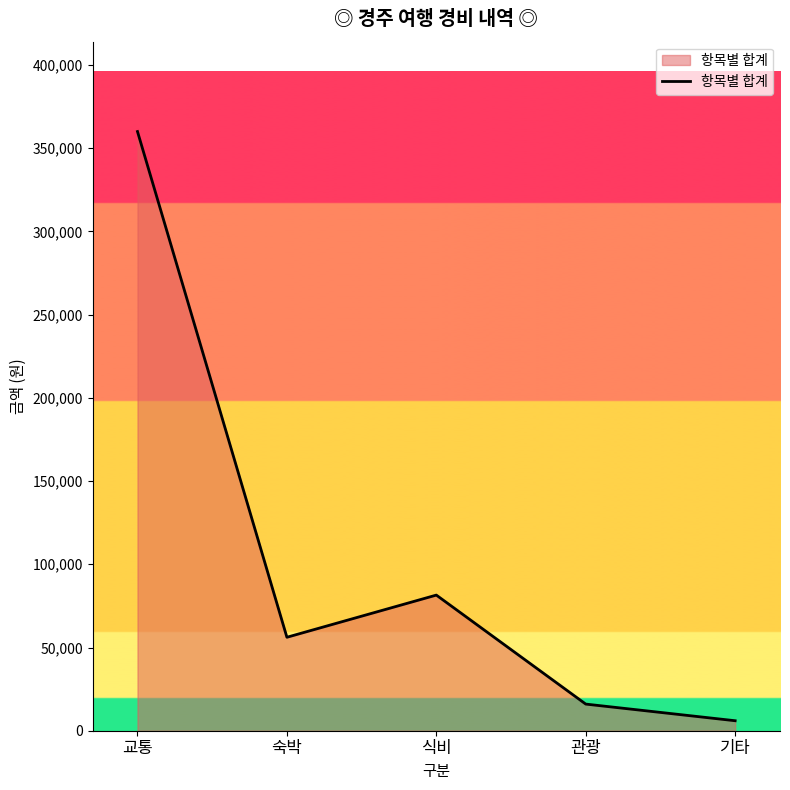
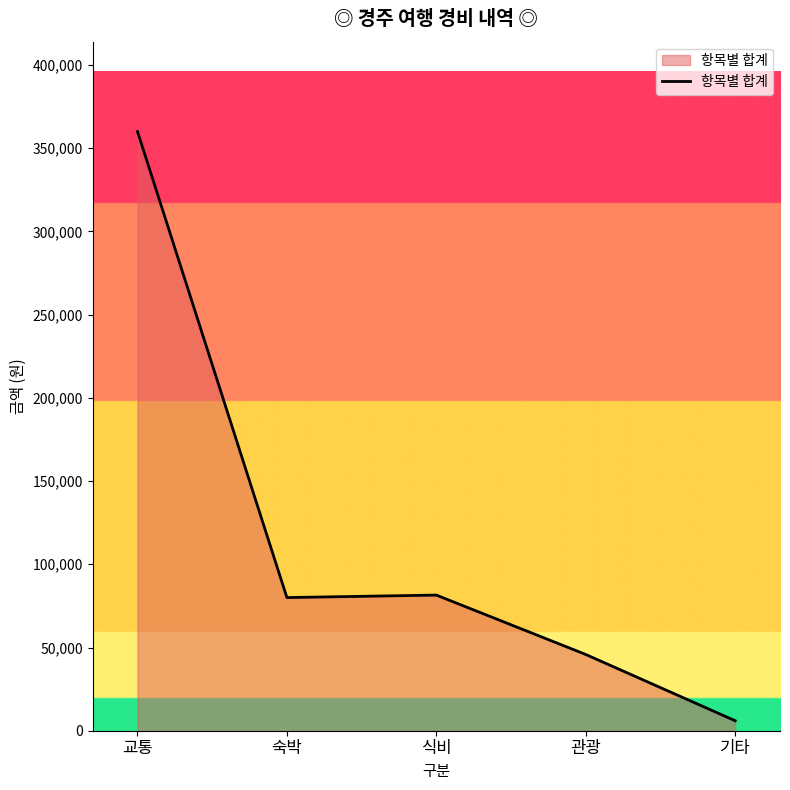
  {
    "교통": "360,000",
-   "숙박": "56,000",
+   "숙박": "80,000",
    "식비": "81,000",
-   "관광": "16,000",
+   "관광": "46,000",
    "기타": "6,000"
  }
